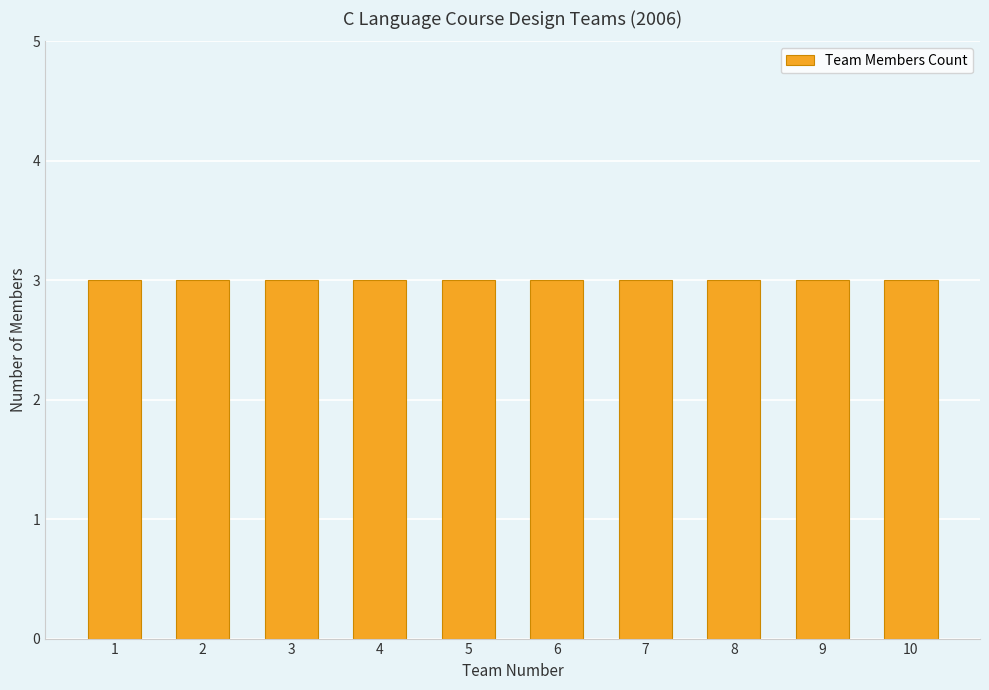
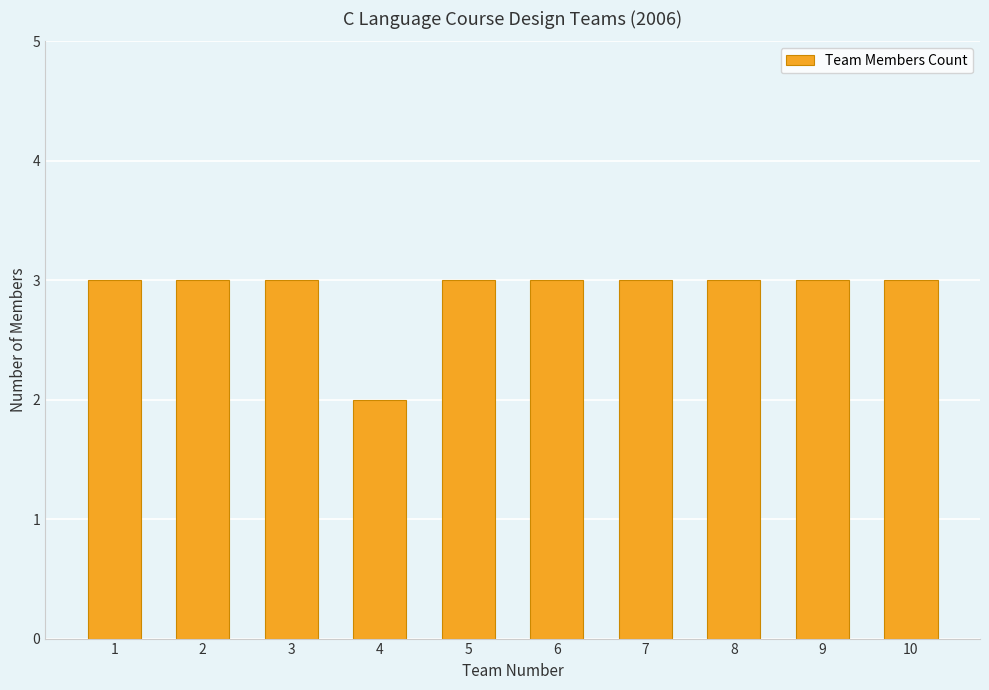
  {
    "1": 3,
    "2": 3,
    "3": 3,
-   "4": 3,
+   "4": 2,
    "5": 3,
    "6": 3,
    "7": 3,
    "8": 3,
    "9": 3,
    "10": 3
  }
